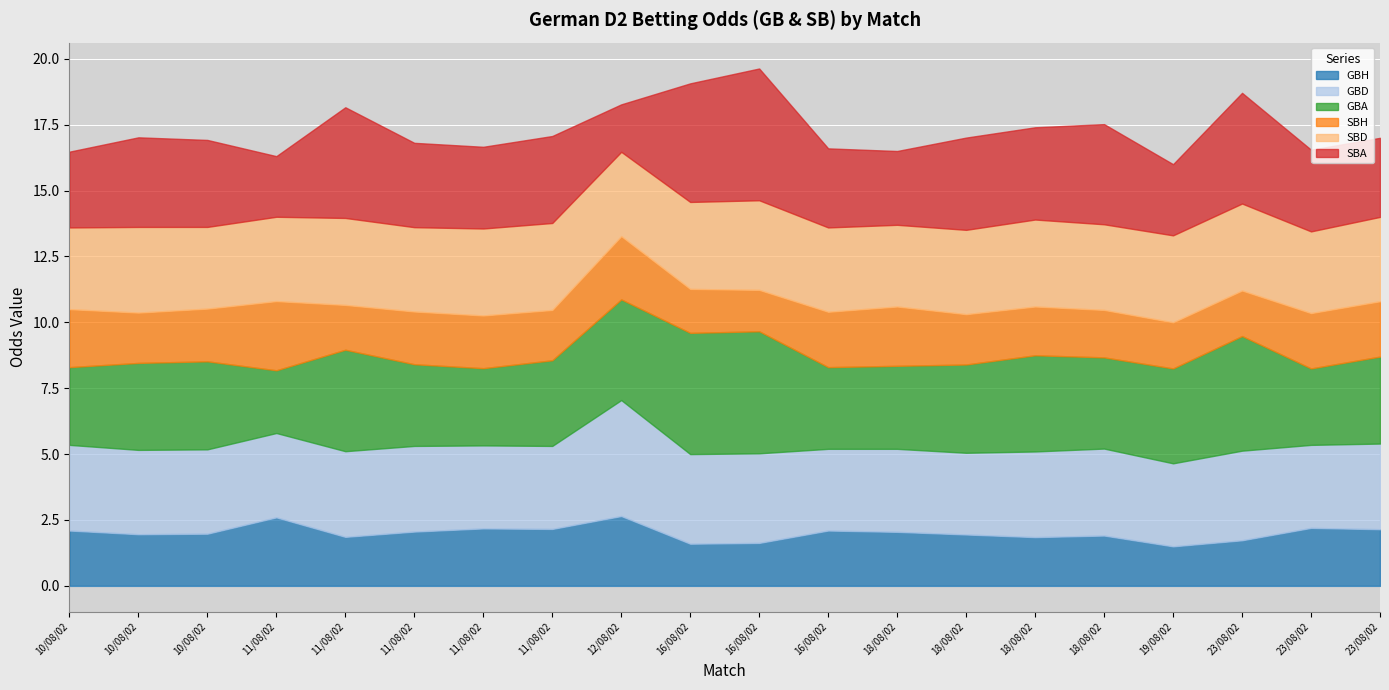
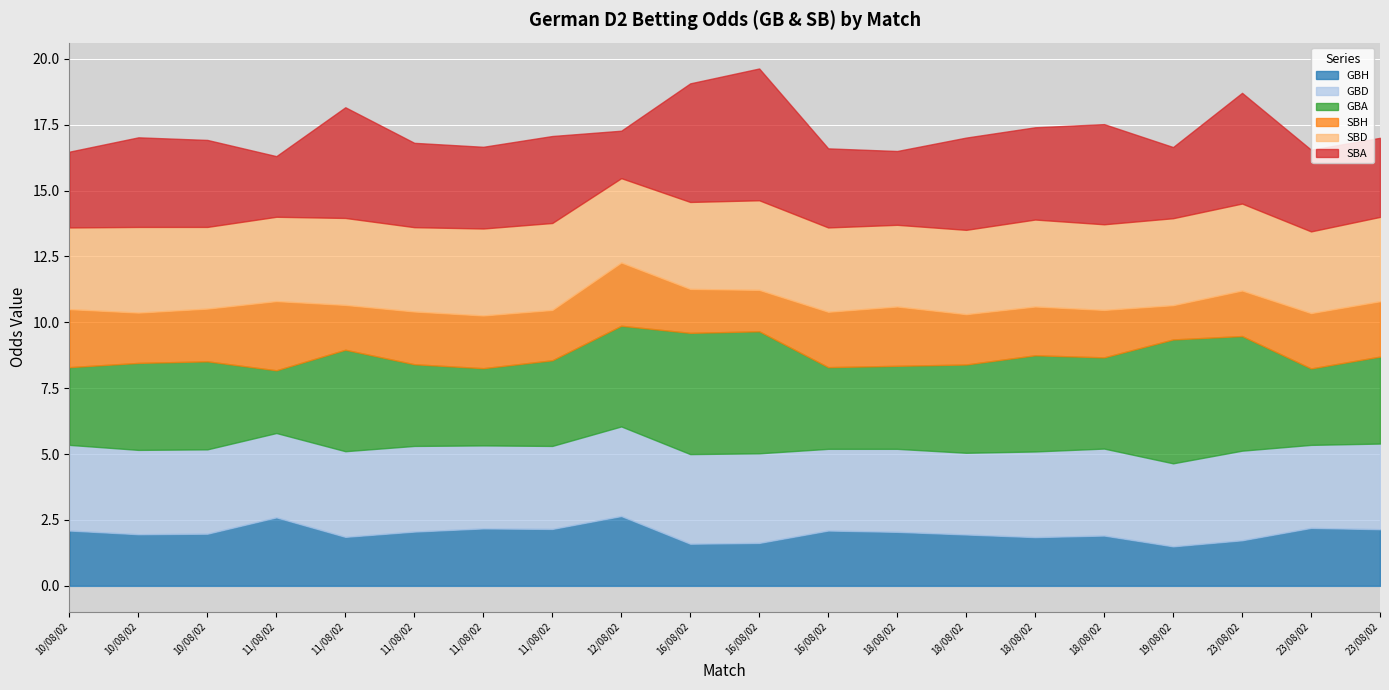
  {
    "GBH": {
      "12/08/02": 2.7,
      "19/08/02": 1.5
    },
    "GBD": {
-     "12/08/02": 4.4,
+     "12/08/02": 3.4,
      "19/08/02": 3.2
    },
    "GBA": {
      "12/08/02": 3.8,
-     "19/08/02": 3.6
+     "19/08/02": 4.7
    },
    "SBH": {
      "12/08/02": 2.4,
-     "19/08/02": 1.8
+     "19/08/02": 1.3
    },
    "SBD": {
      "12/08/02": 3.2,
      "19/08/02": 3.3
    },
    "SBA": {
      "12/08/02": 1.8,
      "19/08/02": 2.7
    }
  }
